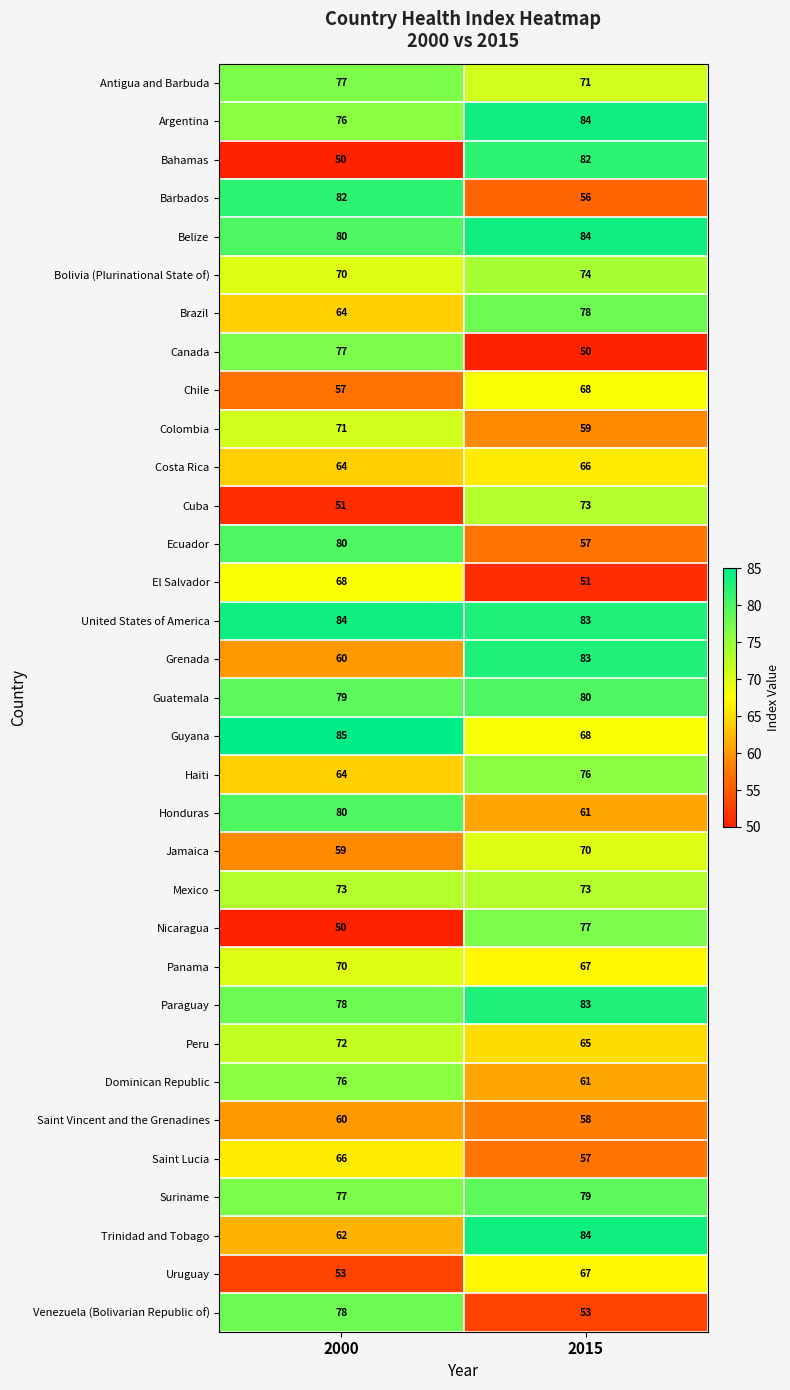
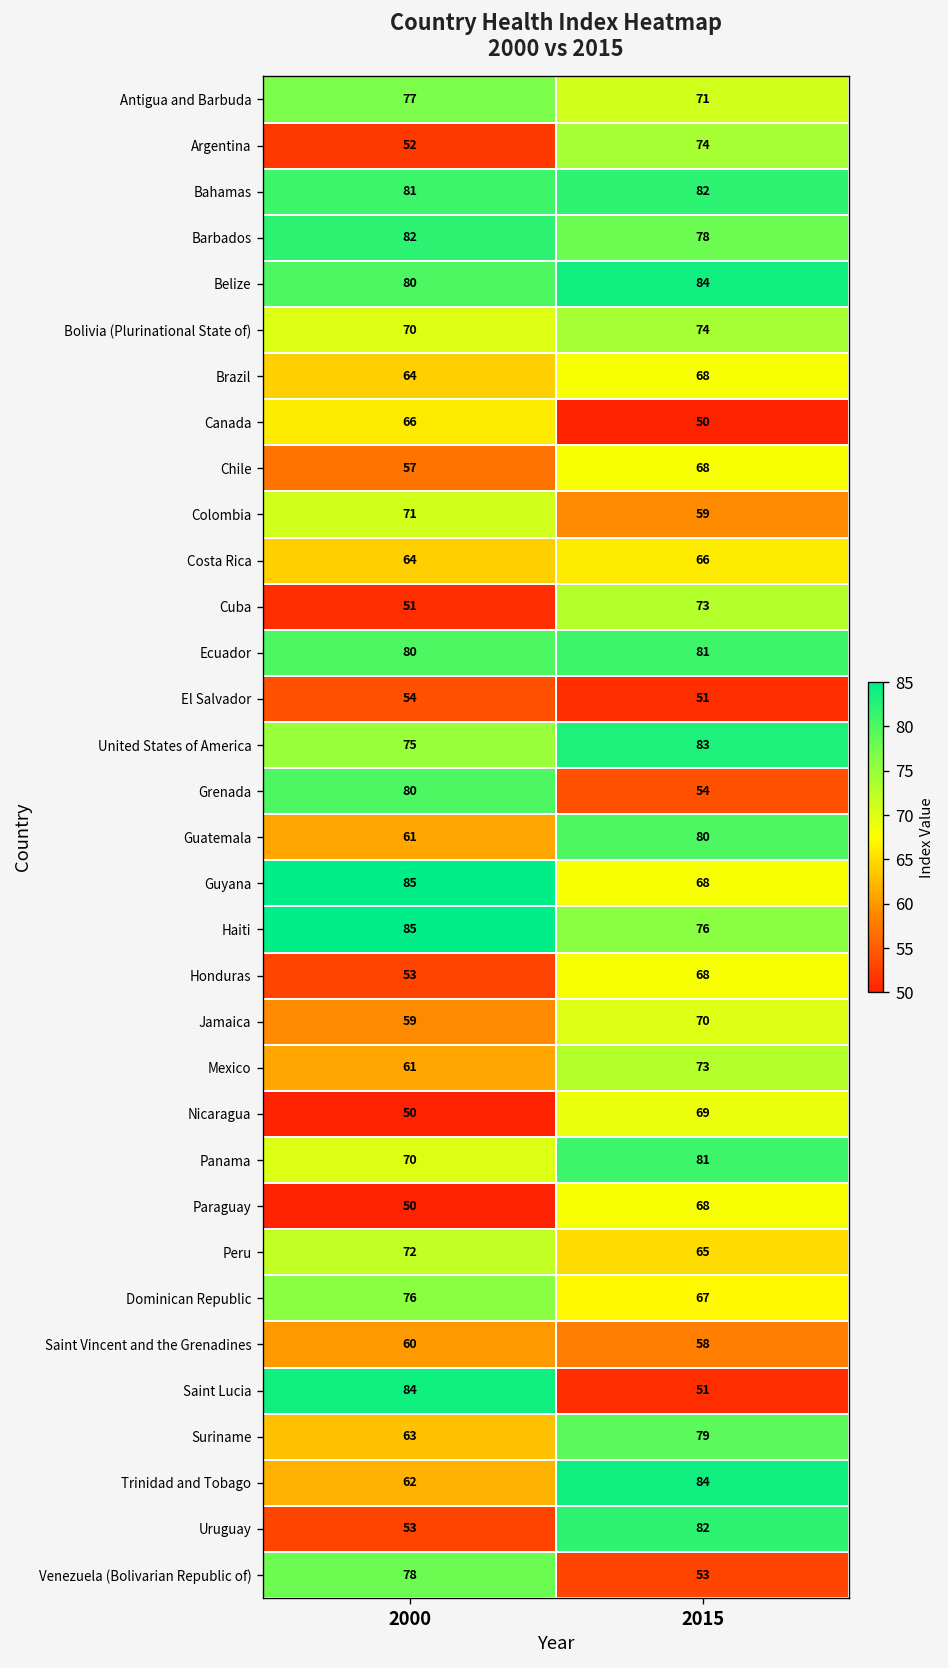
  {
    "Antigua and Barbuda": {
      "2000": 77,
      "2015": 71
    },
    "Argentina": {
-     "2000": 76,
-     "2015": 84
+     "2000": 52,
+     "2015": 74
    },
    "Bahamas": {
-     "2000": 50,
+     "2000": 81,
      "2015": 82
    },
    "Barbados": {
      "2000": 82,
-     "2015": 56
+     "2015": 78
    },
    "Belize": {
      "2000": 80,
      "2015": 84
    },
    "Bolivia (Plurinational State of)": {
      "2000": 70,
      "2015": 74
    },
    "Brazil": {
      "2000": 64,
-     "2015": 78
+     "2015": 68
    },
    "Canada": {
-     "2000": 77,
+     "2000": 66,
      "2015": 50
    },
    "Chile": {
      "2000": 57,
      "2015": 68
    },
    "Colombia": {
      "2000": 71,
      "2015": 59
    },
    "Costa Rica": {
      "2000": 64,
      "2015": 66
    },
    "Cuba": {
      "2000": 51,
      "2015": 73
    },
    "Ecuador": {
      "2000": 80,
-     "2015": 57
+     "2015": 81
    },
    "El Salvador": {
-     "2000": 68,
+     "2000": 54,
      "2015": 51
    },
    "United States of America": {
-     "2000": 84,
+     "2000": 75,
      "2015": 83
    },
    "Grenada": {
-     "2000": 60,
-     "2015": 83
+     "2000": 80,
+     "2015": 54
    },
    "Guatemala": {
-     "2000": 79,
+     "2000": 61,
      "2015": 80
    },
    "Guyana": {
      "2000": 85,
      "2015": 68
    },
    "Haiti": {
-     "2000": 64,
+     "2000": 85,
      "2015": 76
    },
    "Honduras": {
-     "2000": 80,
-     "2015": 61
+     "2000": 53,
+     "2015": 68
    },
    "Jamaica": {
      "2000": 59,
      "2015": 70
    },
    "Mexico": {
-     "2000": 73,
+     "2000": 61,
      "2015": 73
    },
    "Nicaragua": {
      "2000": 50,
-     "2015": 77
+     "2015": 69
    },
    "Panama": {
      "2000": 70,
-     "2015": 67
+     "2015": 81
    },
    "Paraguay": {
-     "2000": 78,
-     "2015": 83
+     "2000": 50,
+     "2015": 68
    },
    "Peru": {
      "2000": 72,
      "2015": 65
    },
    "Dominican Republic": {
      "2000": 76,
-     "2015": 61
+     "2015": 67
    },
    "Saint Vincent and the Grenadines": {
      "2000": 60,
      "2015": 58
    },
    "Saint Lucia": {
-     "2000": 66,
-     "2015": 57
+     "2000": 84,
+     "2015": 51
    },
    "Suriname": {
-     "2000": 77,
+     "2000": 63,
      "2015": 79
    },
    "Trinidad and Tobago": {
      "2000": 62,
      "2015": 84
    },
    "Uruguay": {
      "2000": 53,
-     "2015": 67
+     "2015": 82
    },
    "Venezuela (Bolivarian Republic of)": {
      "2000": 78,
      "2015": 53
    }
  }
